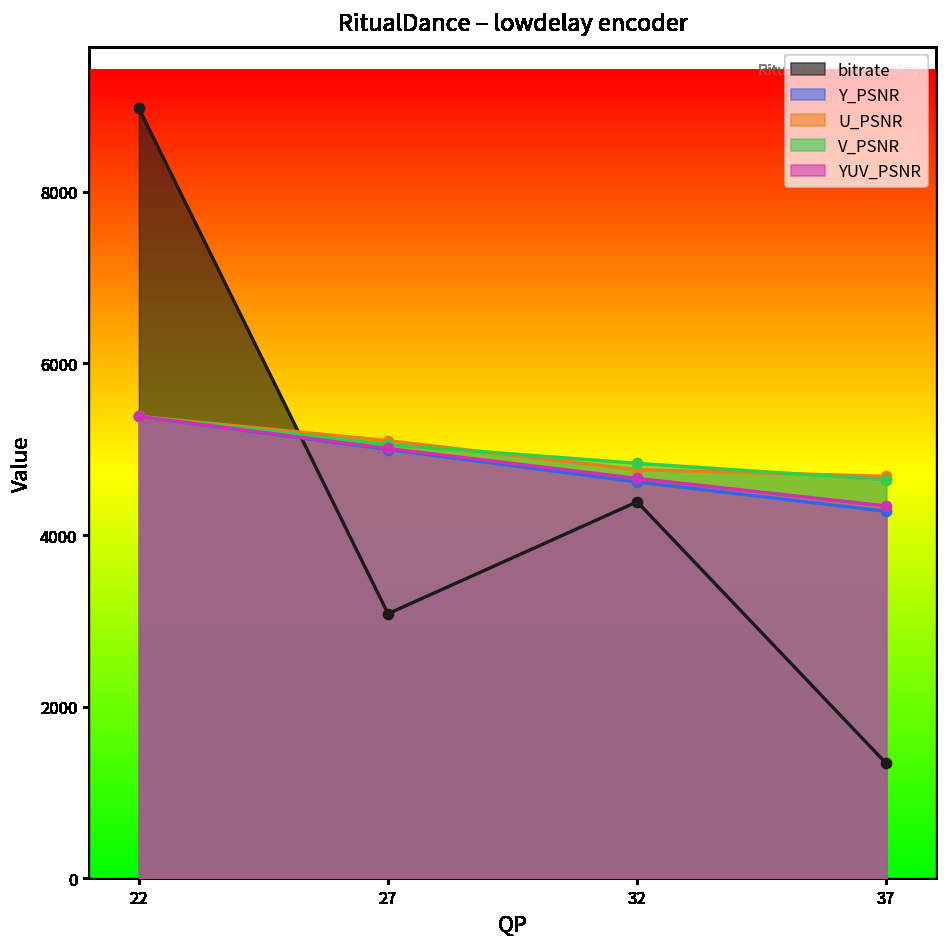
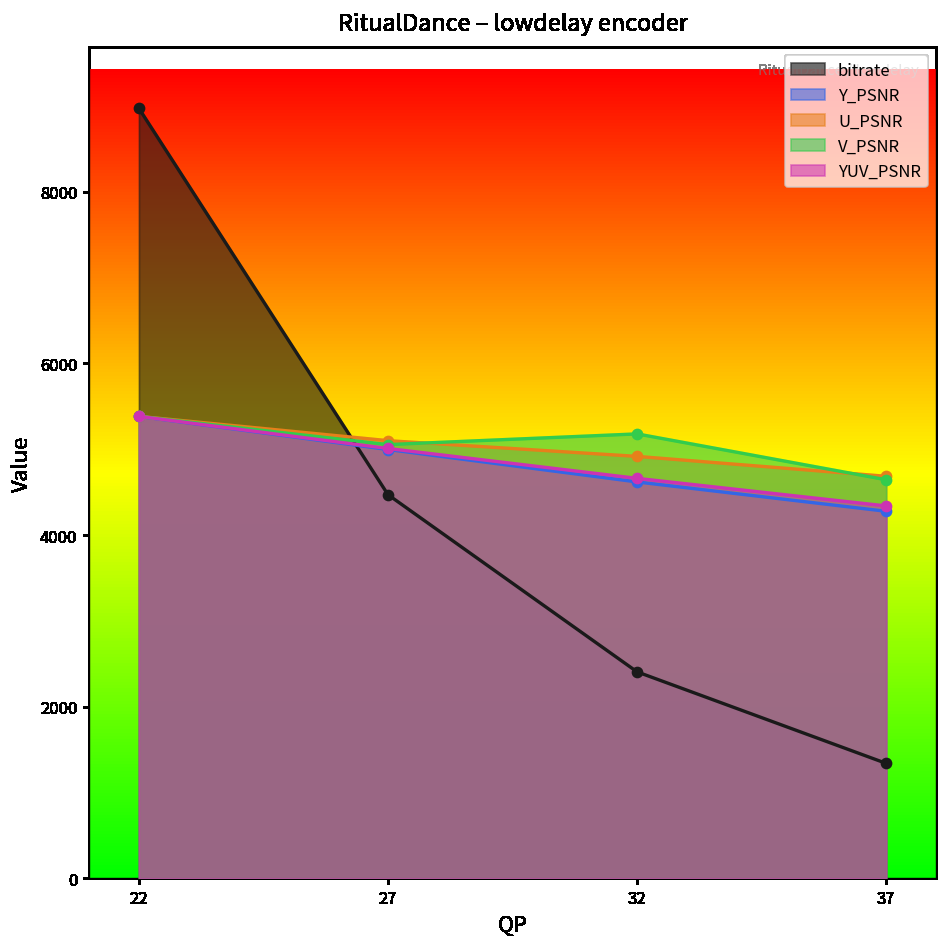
  {
    "bitrate": {
      "22": 9000,
-     "27": 3100,
-     "32": 4400,
+     "27": 4500,
+     "32": 2400,
      "37": 1300
    },
    "Y_PSNR": {
      "32": 4600,
      "37": 4300
    },
    "U_PSNR": {
      "27": 5100,
-     "32": 4800,
+     "32": 4900,
      "37": 4700
    },
    "V_PSNR": {
      "27": 5100,
-     "32": 4800,
+     "32": 5200,
      "37": 4600
    },
    "YUV_PSNR": {
      "32": 4700,
      "37": 4300
    }
  }
